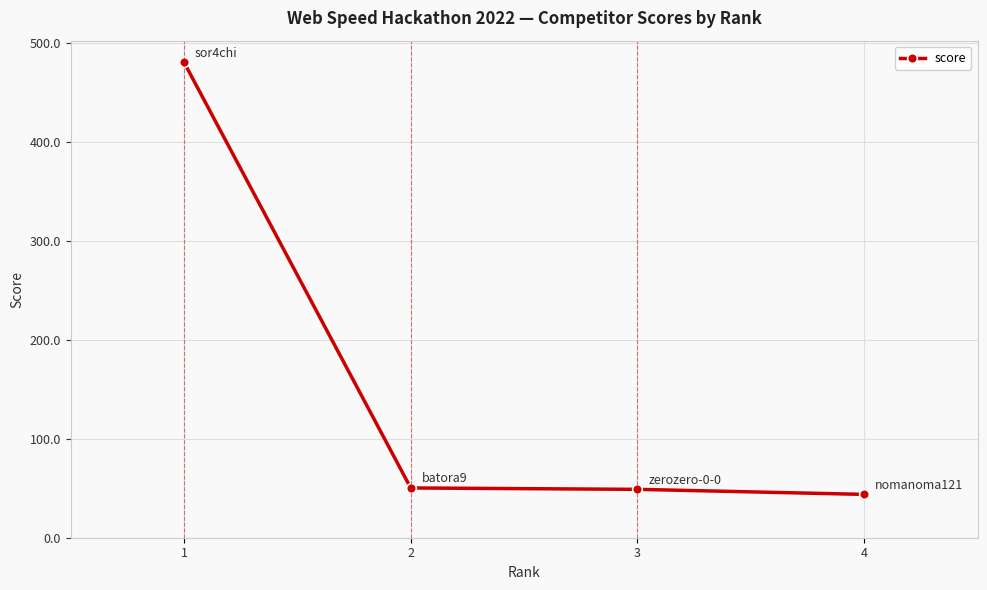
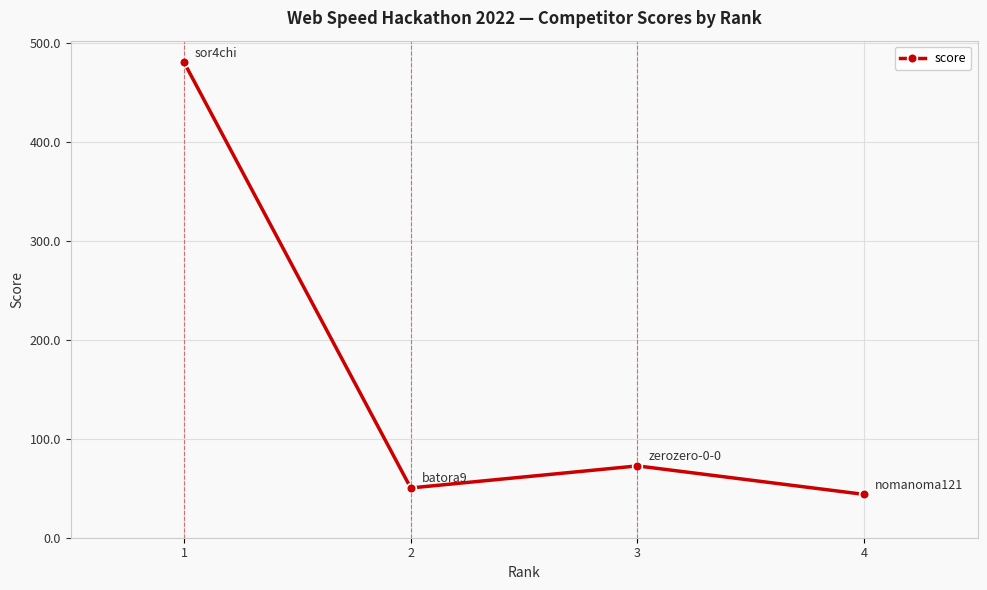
  {
    "1": 480,
    "2": 50,
-   "3": 50,
+   "3": 70,
    "4": 40
  }
